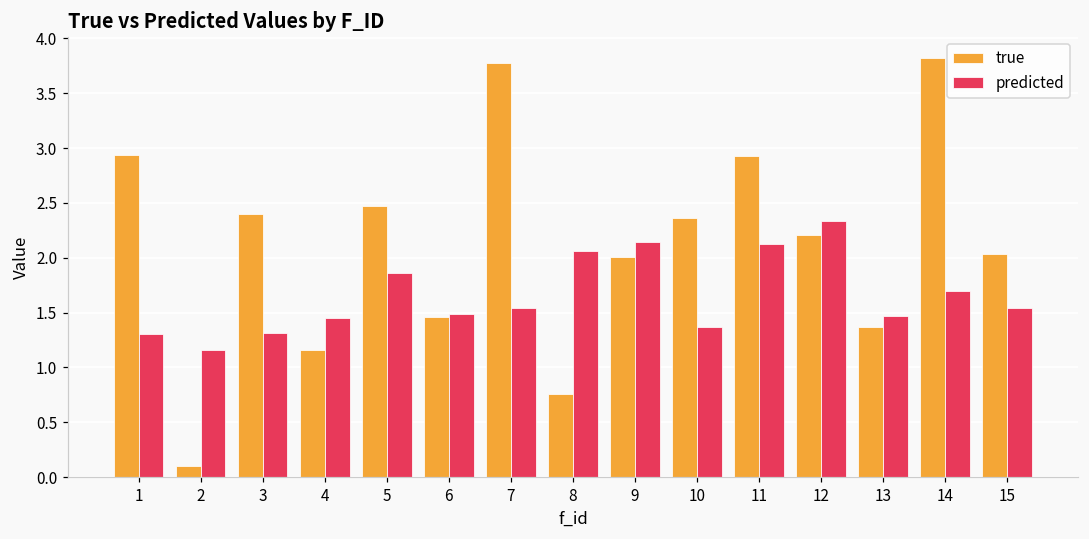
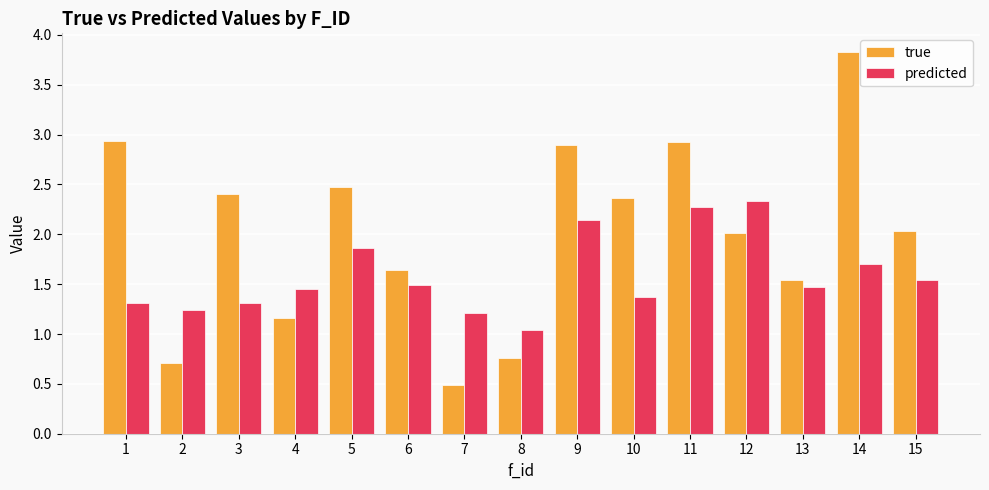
  {
    "true": {
      "1": 2.9,
-     "2": 0.1,
+     "2": 0.7,
      "3": 2.4,
      "4": 1.2,
      "5": 2.5,
-     "6": 1.5,
-     "7": 3.8,
+     "6": 1.6,
+     "7": 0.5,
      "8": 0.8,
-     "9": 2.0,
+     "9": 2.9,
      "10": 2.4,
      "11": 2.9,
-     "12": 2.2,
-     "13": 1.4,
+     "12": 2.0,
+     "13": 1.5,
      "14": 3.8,
      "15": 2.0
    },
    "predicted": {
      "1": 1.3,
-     "2": 1.16,
+     "2": 1.24,
      "3": 1.3,
      "4": 1.5,
      "5": 1.9,
      "6": 1.5,
-     "7": 1.5,
-     "8": 2.1,
+     "7": 1.2,
+     "8": 1.0,
      "9": 2.1,
      "10": 1.4,
-     "11": 2.1,
+     "11": 2.3,
      "12": 2.3,
      "13": 1.5,
      "14": 1.7,
      "15": 1.5
    }
  }
